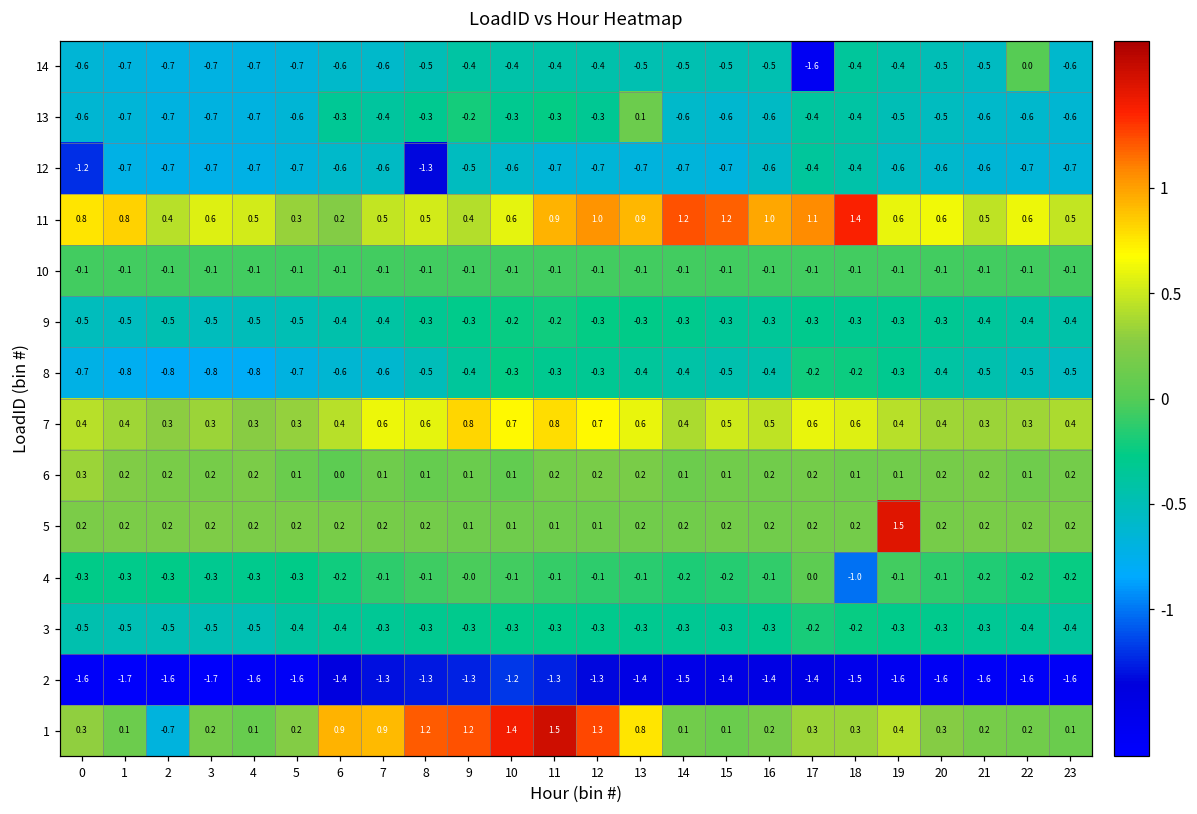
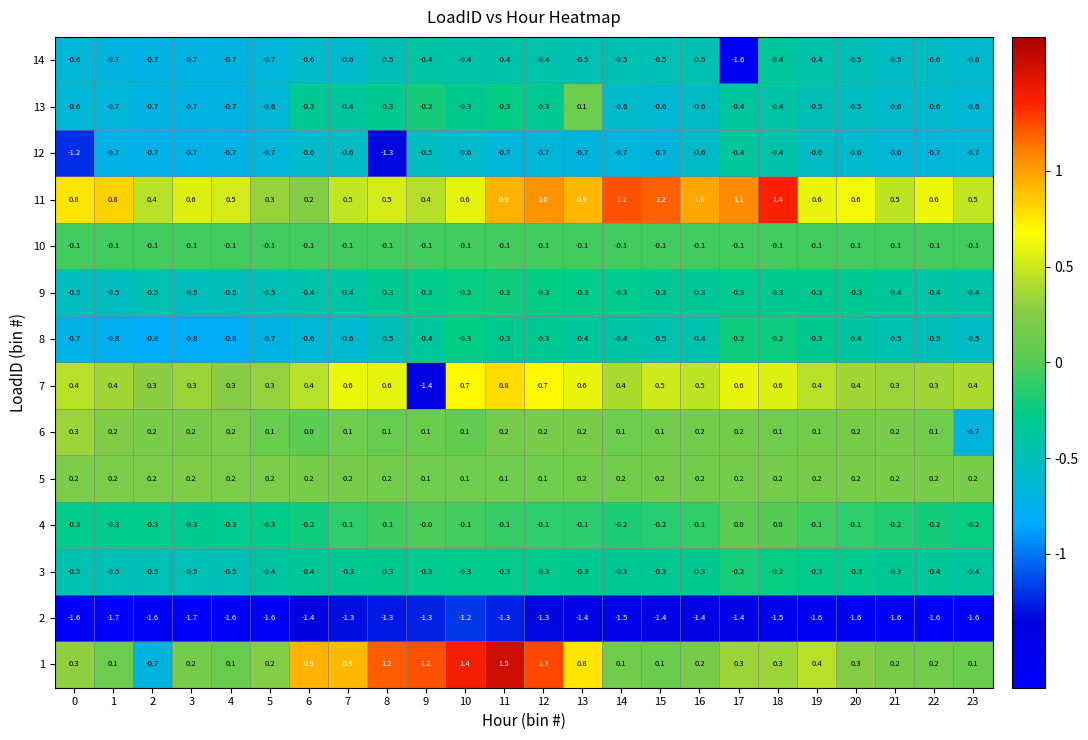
  {
    "14": {
      "0": -0.6,
      "1": -0.7,
      "2": -0.7,
      "3": -0.7,
      "4": -0.7,
      "5": -0.7,
      "6": -0.6,
      "7": -0.6,
      "8": -0.5,
      "9": -0.4,
      "10": -0.4,
      "11": -0.4,
      "12": -0.4,
      "13": -0.5,
      "14": -0.5,
      "15": -0.5,
      "16": -0.5,
      "17": -1.6,
      "18": -0.4,
      "19": -0.4,
      "20": -0.5,
      "21": -0.5,
-     "22": 0.0,
+     "22": -0.6,
      "23": -0.6
    },
    "7": {
      "0": 0.4,
      "1": 0.4,
      "2": 0.3,
      "3": 0.3,
      "4": 0.3,
      "5": 0.3,
      "6": 0.4,
      "7": 0.6,
      "8": 0.6,
-     "9": 0.8,
+     "9": -1.4,
      "10": 0.7,
      "11": 0.8,
      "12": 0.7,
      "13": 0.6,
      "14": 0.4,
      "15": 0.5,
      "16": 0.5,
      "17": 0.6,
      "18": 0.6,
      "19": 0.4,
      "20": 0.4,
      "21": 0.3,
      "22": 0.3,
      "23": 0.4
    },
    "6": {
      "0": 0.3,
      "1": 0.2,
      "2": 0.2,
      "3": 0.2,
      "4": 0.2,
      "5": 0.1,
      "6": 0.0,
      "7": 0.1,
      "8": 0.1,
      "9": 0.1,
      "10": 0.1,
      "11": 0.2,
      "12": 0.2,
      "13": 0.2,
      "14": 0.1,
      "15": 0.1,
      "16": 0.2,
      "17": 0.2,
      "18": 0.1,
      "19": 0.1,
      "20": 0.2,
      "21": 0.2,
      "22": 0.1,
-     "23": 0.2
+     "23": -0.7
    },
    "5": {
      "0": 0.2,
      "1": 0.2,
      "2": 0.2,
      "3": 0.2,
      "4": 0.2,
      "5": 0.2,
      "6": 0.2,
      "7": 0.2,
      "8": 0.2,
      "9": 0.1,
      "10": 0.1,
      "11": 0.1,
      "12": 0.1,
      "13": 0.2,
      "14": 0.2,
      "15": 0.2,
      "16": 0.2,
      "17": 0.2,
      "18": 0.2,
-     "19": 1.5,
+     "19": 0.2,
      "20": 0.2,
      "21": 0.2,
      "22": 0.2,
      "23": 0.2
    },
    "4": {
      "0": -0.3,
      "1": -0.3,
      "2": -0.3,
      "3": -0.3,
      "4": -0.3,
      "5": -0.3,
      "6": -0.2,
      "7": -0.1,
      "8": -0.1,
      "9": -0.0,
      "10": -0.1,
      "11": -0.1,
      "12": -0.1,
      "13": -0.1,
      "14": -0.2,
      "15": -0.2,
      "16": -0.1,
      "17": 0.0,
-     "18": -1.0,
+     "18": 0.0,
      "19": -0.1,
      "20": -0.1,
      "21": -0.2,
      "22": -0.2,
      "23": -0.2
    }
  }
